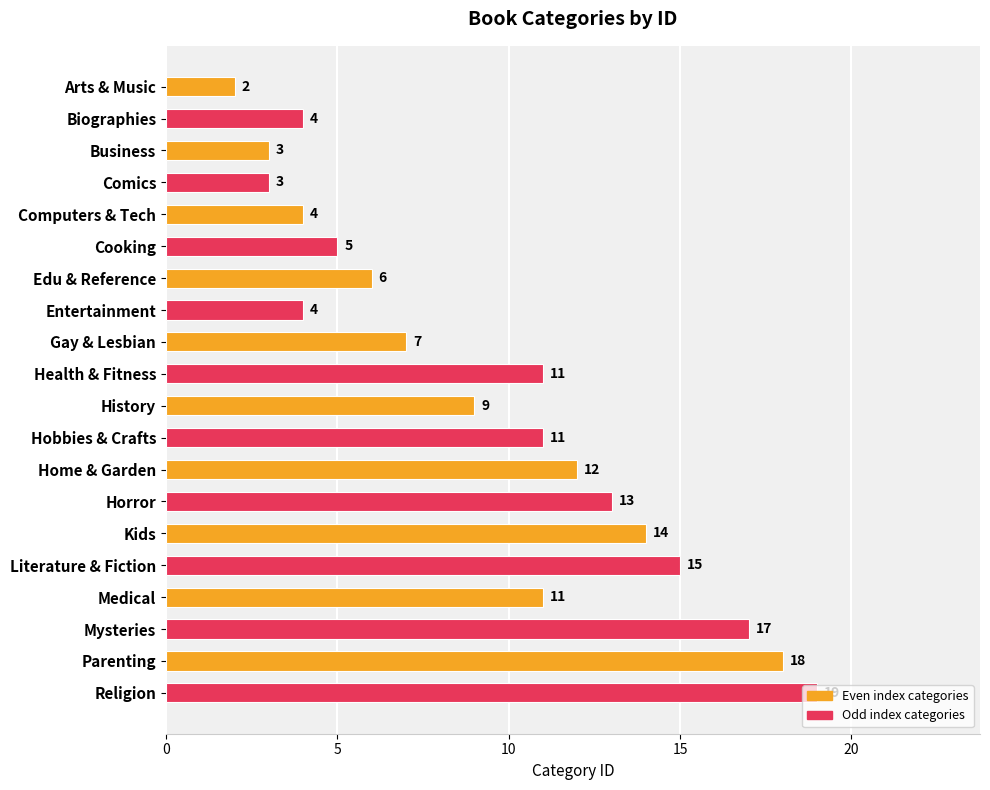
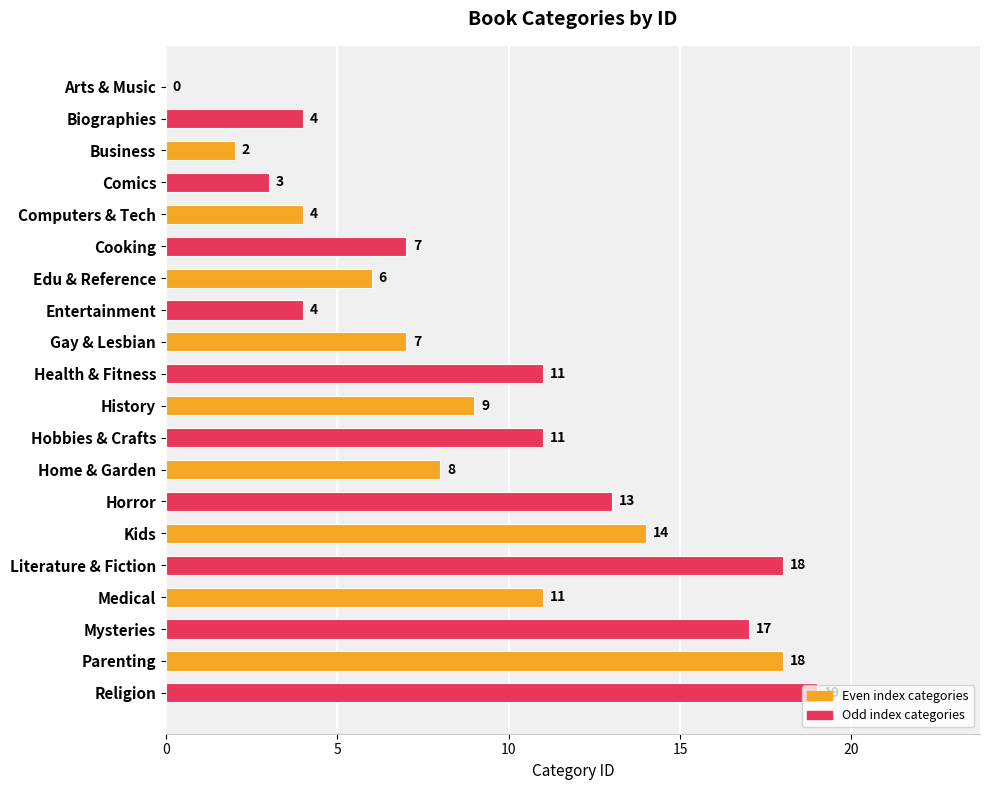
  {
-   "Arts & Music": 2,
+   "Arts & Music": 0,
    "Biographies": 4,
-   "Business": 3,
+   "Business": 2,
    "Comics": 3,
    "Computers & Tech": 4,
-   "Cooking": 5,
+   "Cooking": 7,
    "Edu & Reference": 6,
    "Entertainment": 4,
    "Gay & Lesbian": 7,
    "Health & Fitness": 11,
    "History": 9,
    "Hobbies & Crafts": 11,
-   "Home & Garden": 12,
+   "Home & Garden": 8,
    "Horror": 13,
    "Kids": 14,
-   "Literature & Fiction": 15,
+   "Literature & Fiction": 18,
    "Medical": 11,
    "Mysteries": 17,
    "Parenting": 18
  }
